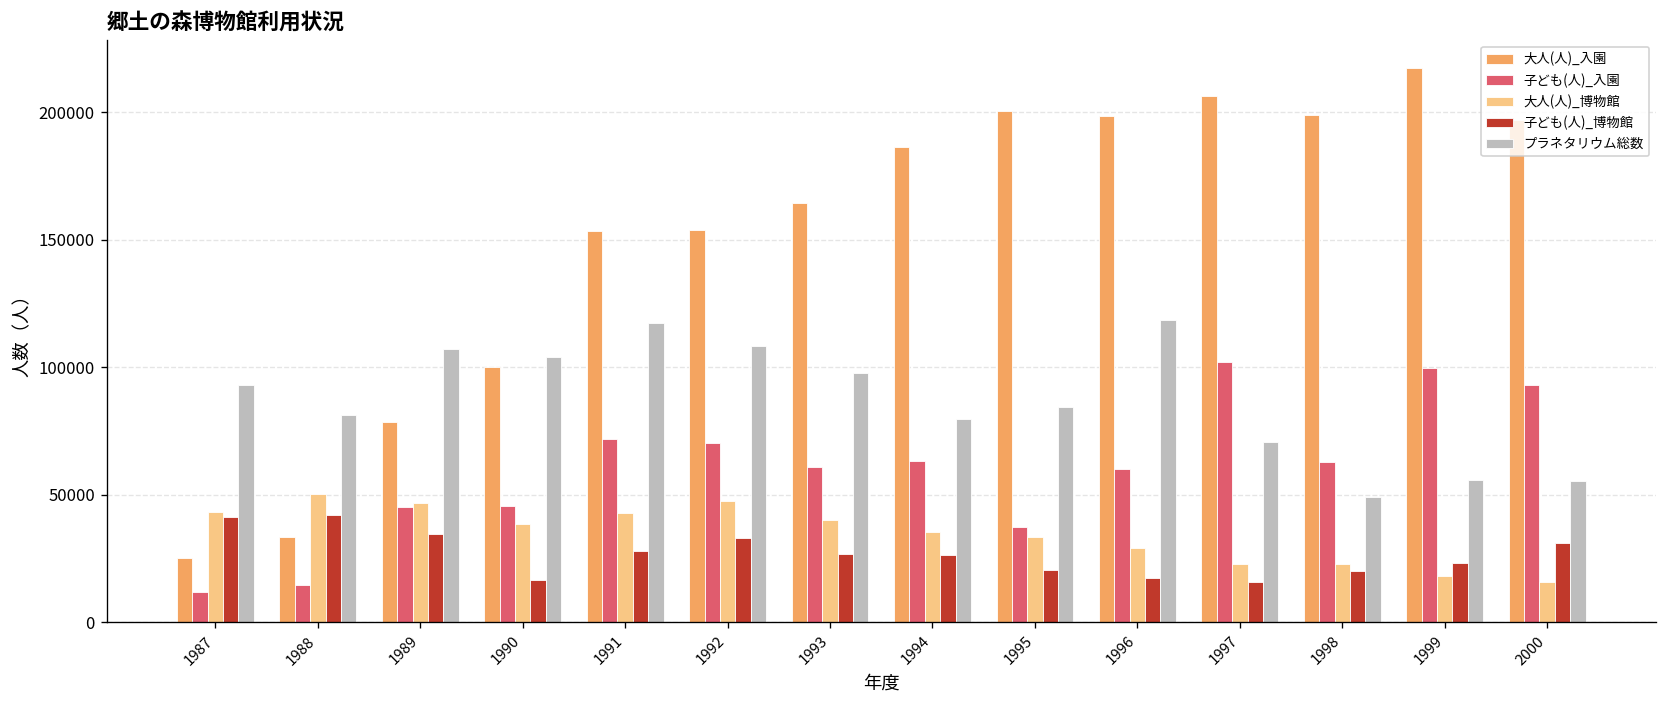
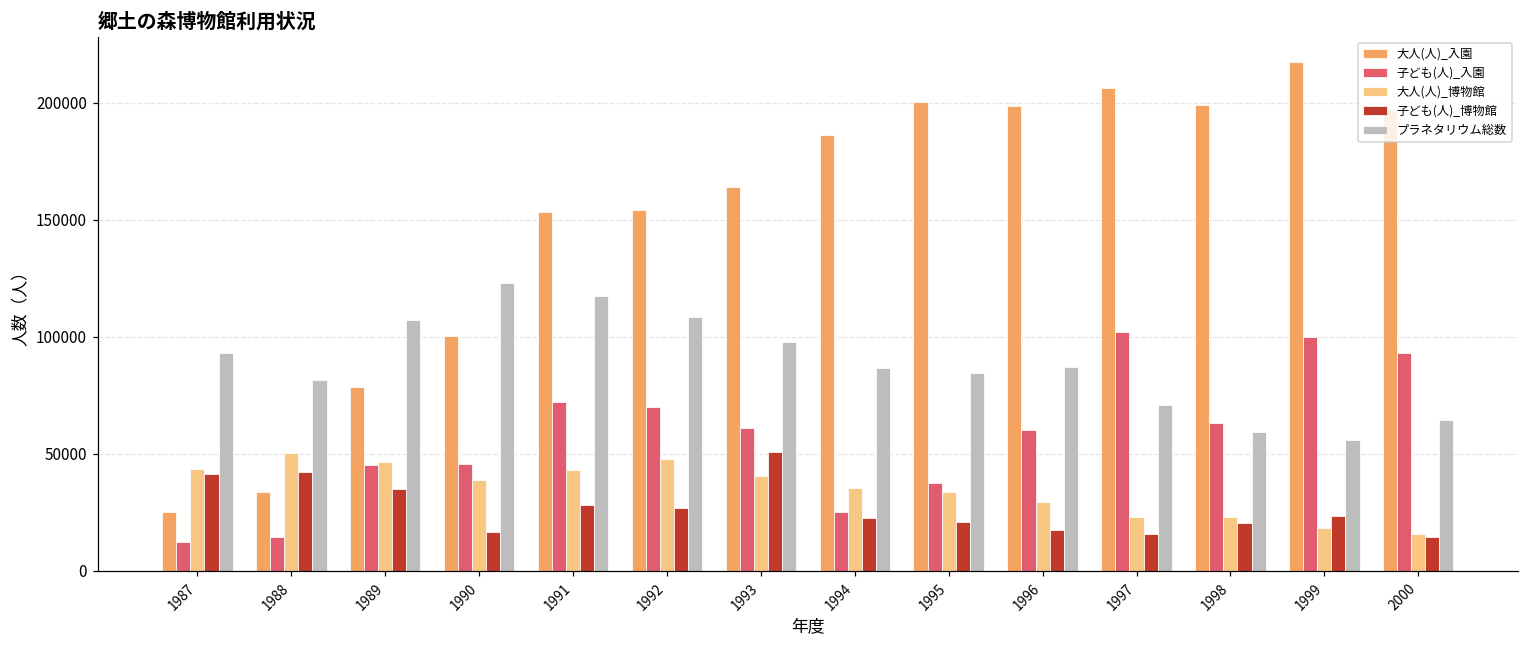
  {
    "子ども(人)_入園": {
      "1987": 12000,
      "1988": 15000,
      "1989": 45000,
      "1990": 46000,
      "1991": 72000,
      "1992": 70000,
      "1993": 61000,
-     "1994": 63000,
+     "1994": 25000,
      "1995": 37000,
      "1996": 60000,
      "1997": 102000,
      "1998": 63000,
      "1999": 100000,
      "2000": 93000
    },
    "子ども(人)_博物館": {
      "1987": 41000,
      "1988": 42000,
      "1989": 35000,
      "1990": 17000,
      "1991": 28000,
-     "1992": 33000,
-     "1993": 27000,
-     "1994": 27000,
+     "1992": 27000,
+     "1993": 51000,
+     "1994": 22000,
      "1995": 21000,
      "1996": 17000,
      "1997": 16000,
      "1998": 20000,
      "1999": 23000,
-     "2000": 31000
+     "2000": 14000
    },
    "プラネタリウム総数": {
      "1987": 93000,
      "1988": 81000,
      "1989": 107000,
-     "1990": 104000,
+     "1990": 123000,
      "1991": 117000,
      "1992": 108000,
      "1993": 98000,
-     "1994": 80000,
+     "1994": 87000,
      "1995": 84000,
-     "1996": 119000,
+     "1996": 87000,
      "1997": 71000,
-     "1998": 49000,
+     "1998": 59000,
      "1999": 56000,
-     "2000": 55000
+     "2000": 65000
    }
  }
